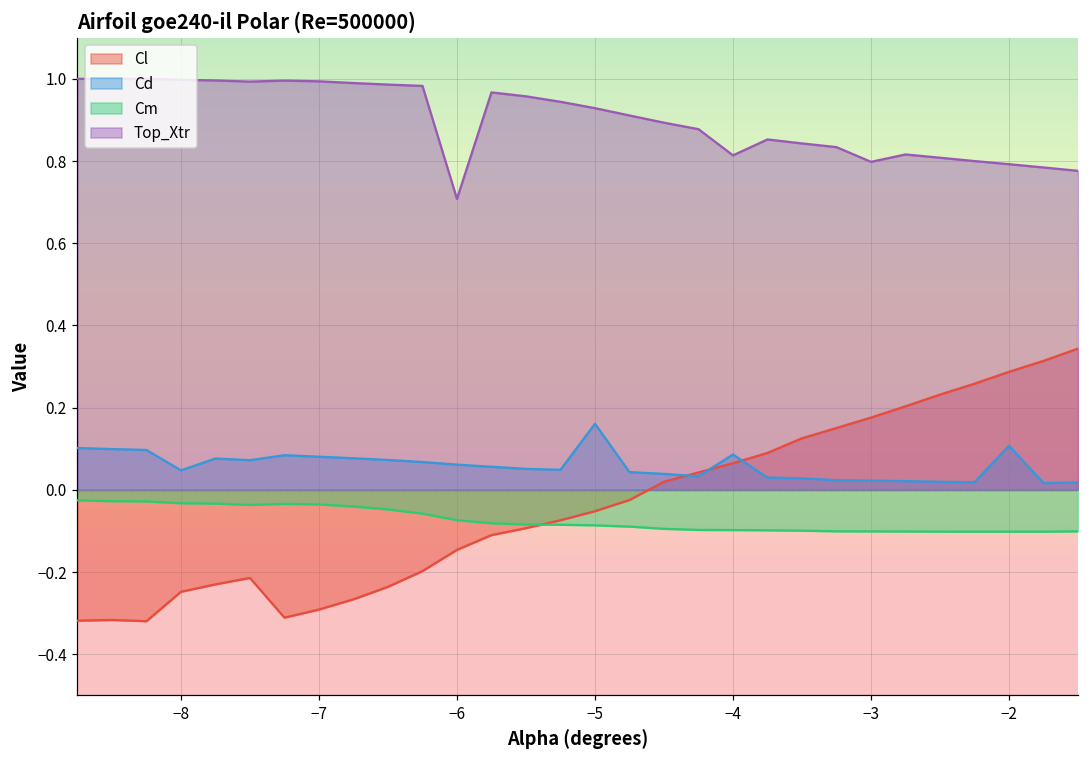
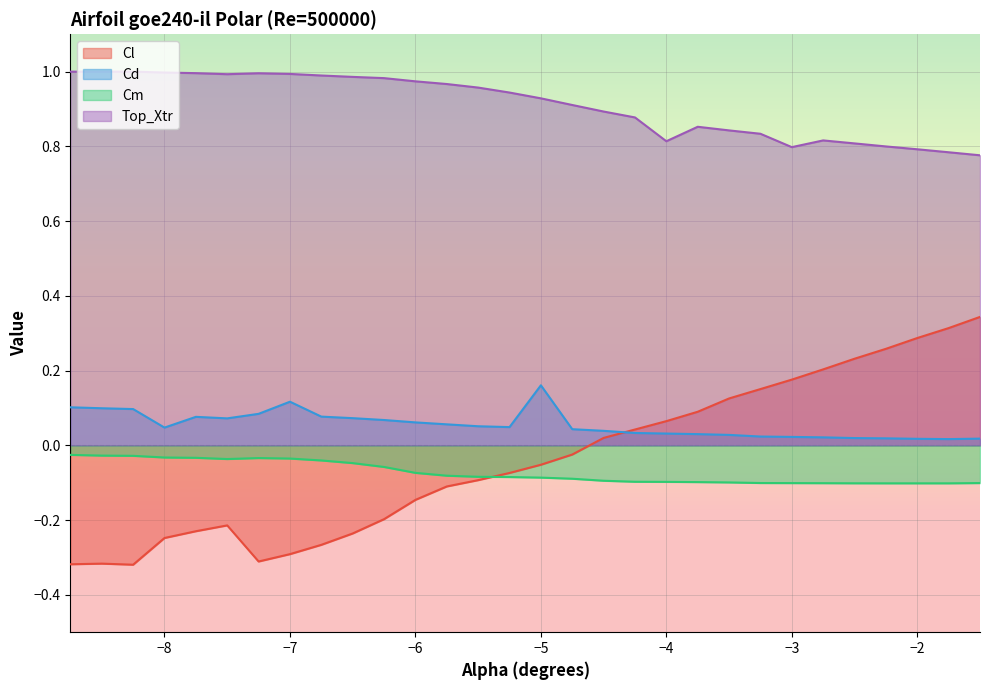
  {
    "Cd": {
      "−8": 0.05,
-     "−7": 0.08,
+     "−7": 0.12,
      "−6": 0.06,
      "−5": 0.16,
-     "−4": 0.09,
+     "−4": 0.03,
      "−3": 0.02,
-     "−2": 0.11
+     "−2": 0.02
    },
    "Top_Xtr": {
      "−7": 0.99,
-     "−6": 0.71,
+     "−6": 0.97,
      "−5": 0.93,
      "−4": 0.81,
      "−3": 0.80,
      "−2": 0.79
    }
  }
